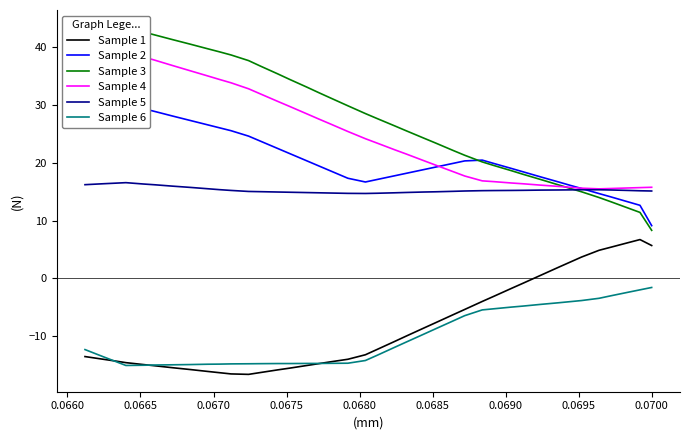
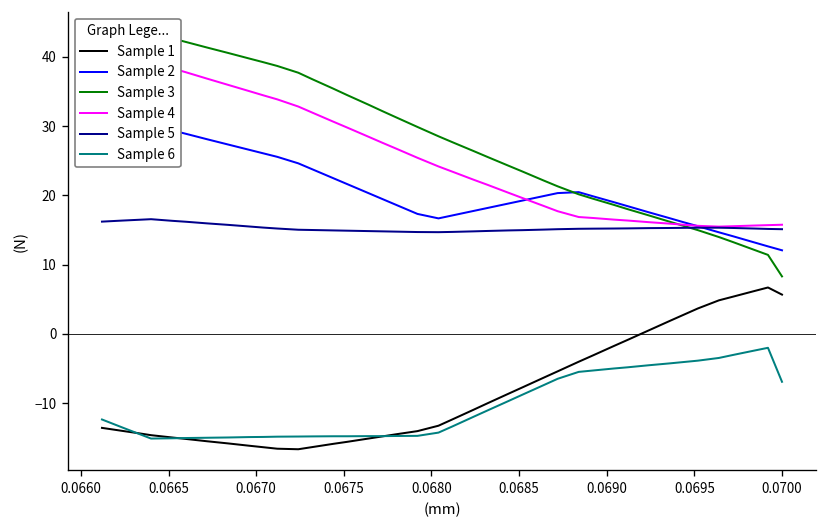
  {
    "Sample 1": {
      "0.0700": 6
    },
    "Sample 2": {
-     "0.0700": 9
+     "0.0700": 12
    },
    "Sample 3": {
      "0.0700": 8
    },
    "Sample 4": {
      "0.0700": 16
    },
    "Sample 5": {
      "0.0700": 15
    },
    "Sample 6": {
-     "0.0700": -2
+     "0.0700": -7
    }
  }
